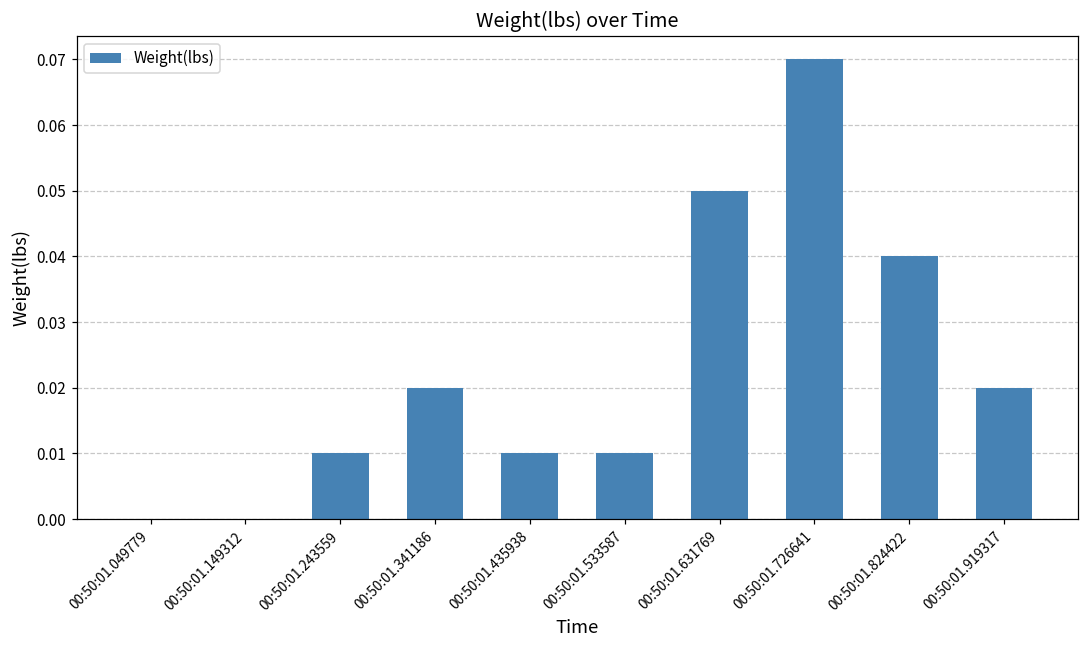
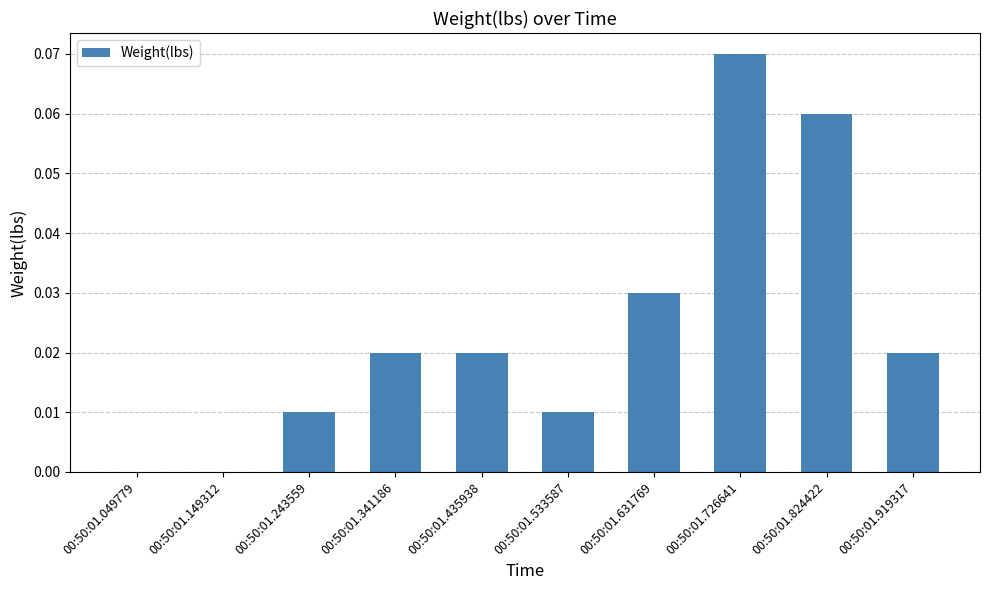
  {
    "00:50:01.049779": 0.00,
    "00:50:01.149312": 0.00,
    "00:50:01.243559": 0.01,
    "00:50:01.341186": 0.02,
-   "00:50:01.435938": 0.01,
+   "00:50:01.435938": 0.02,
    "00:50:01.533587": 0.01,
-   "00:50:01.631769": 0.05,
+   "00:50:01.631769": 0.03,
    "00:50:01.726641": 0.07,
-   "00:50:01.824422": 0.04,
+   "00:50:01.824422": 0.06,
    "00:50:01.919317": 0.02
  }
